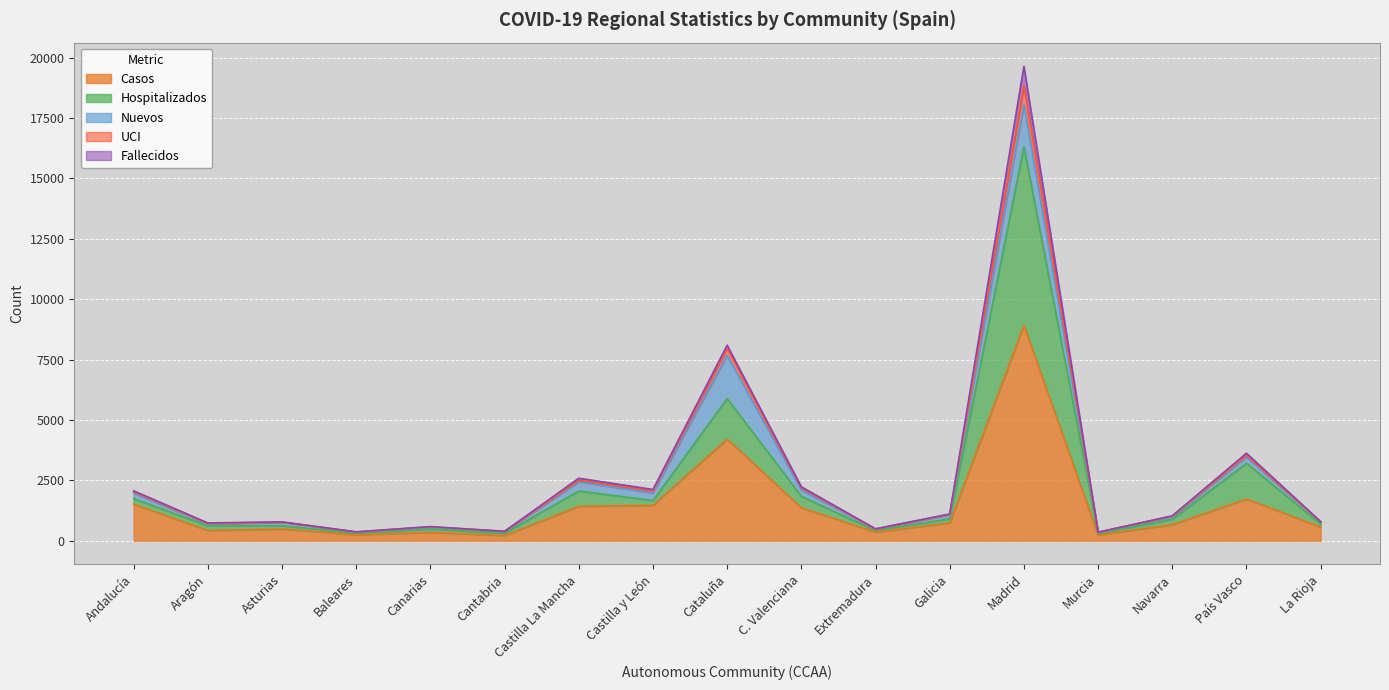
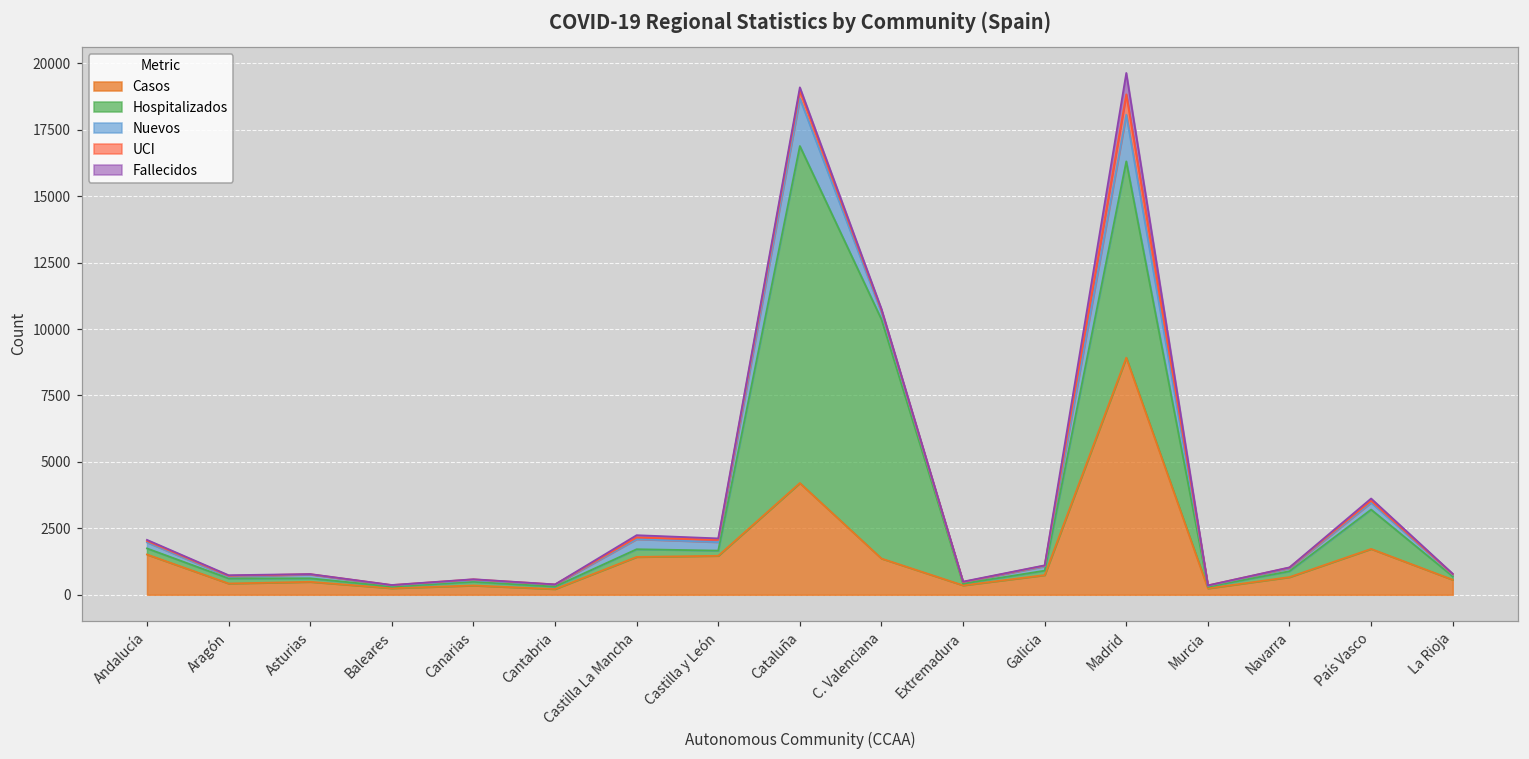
  {
    "Hospitalizados": {
      "Andalucía": 200,
      "Asturias": 100,
-     "Castilla La Mancha": 600,
+     "Castilla La Mancha": 300,
      "Castilla y León": 200,
-     "Cataluña": 1700,
-     "C. Valenciana": 500,
+     "Cataluña": 12700,
+     "C. Valenciana": 9000,
      "Galicia": 200,
      "Madrid": 7400,
      "Navarra": 200,
      "País Vasco": 1500
    },
    "Nuevos": {
      "Cataluña": 1800,
      "Madrid": 1800
    },
    "Fallecidos": {
      "Cataluña": 100,
      "Madrid": 800
    }
  }
